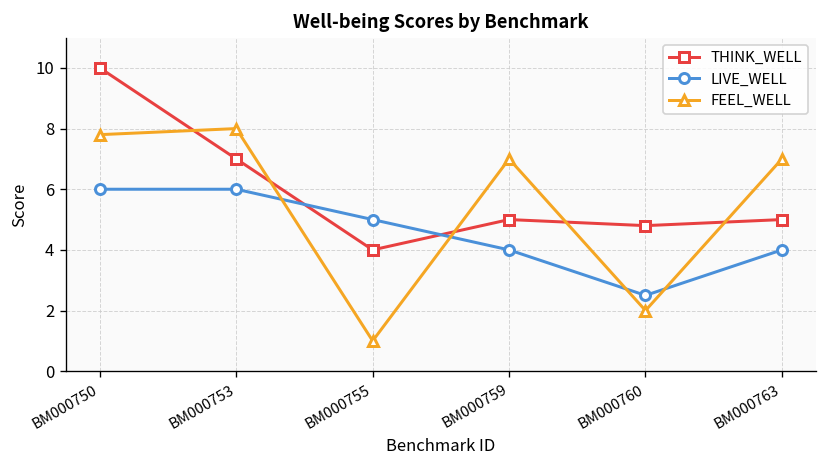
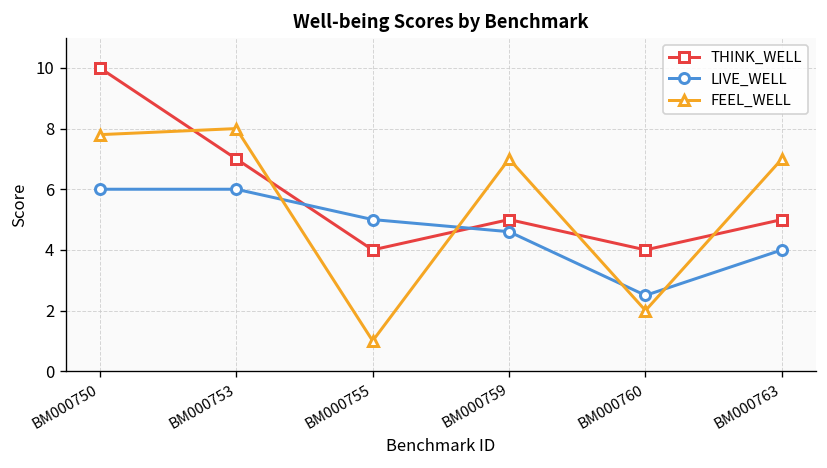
  {
    "THINK_WELL": {
      "BM000750": 10.0,
      "BM000753": 7.0,
      "BM000755": 4.0,
      "BM000759": 5.0,
-     "BM000760": 4.8,
+     "BM000760": 4.0,
      "BM000763": 5.0
    },
    "LIVE_WELL": {
      "BM000750": 6.0,
      "BM000753": 6.0,
      "BM000755": 5.0,
-     "BM000759": 4.0,
+     "BM000759": 4.6,
      "BM000760": 2.5,
      "BM000763": 4.0
    },
    "FEEL_WELL": {
      "BM000750": 7.8,
      "BM000753": 8.0,
      "BM000755": 1.0,
      "BM000759": 7.0,
      "BM000760": 2.0,
      "BM000763": 7.0
    }
  }
